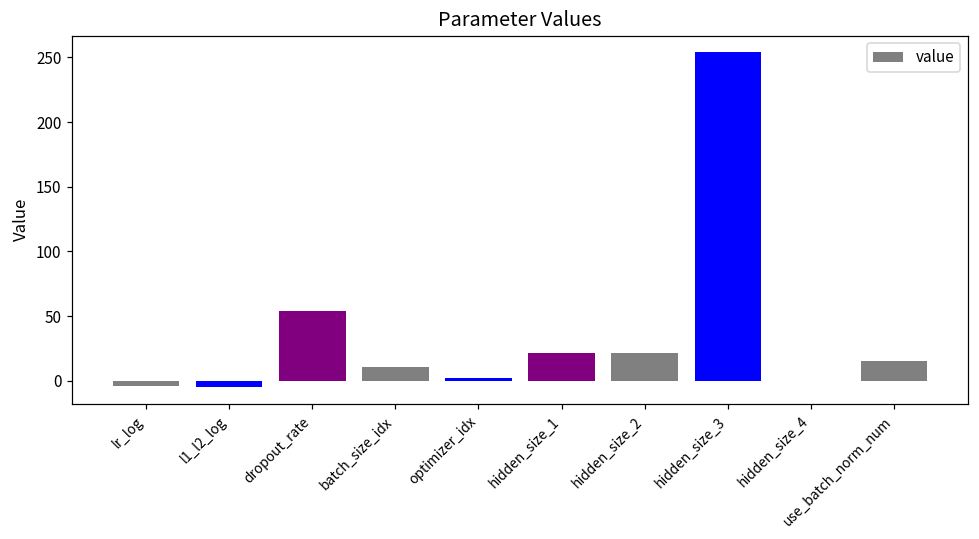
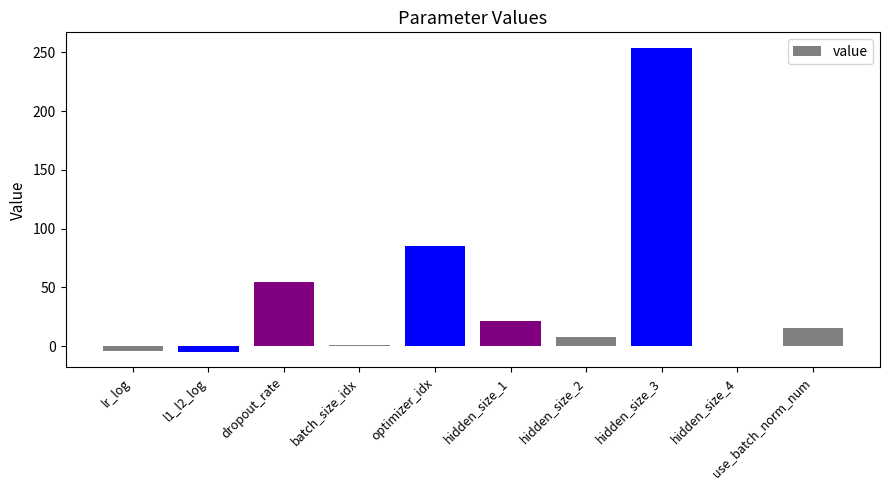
  {
    "lr_log": -4,
    "l1_l2_log": -5,
    "dropout_rate": 54,
-   "batch_size_idx": 11,
-   "optimizer_idx": 2,
+   "batch_size_idx": 1,
+   "optimizer_idx": 85,
    "hidden_size_1": 22,
-   "hidden_size_2": 22,
+   "hidden_size_2": 8,
    "hidden_size_3": 254,
    "hidden_size_4": 0,
    "use_batch_norm_num": 16
  }
